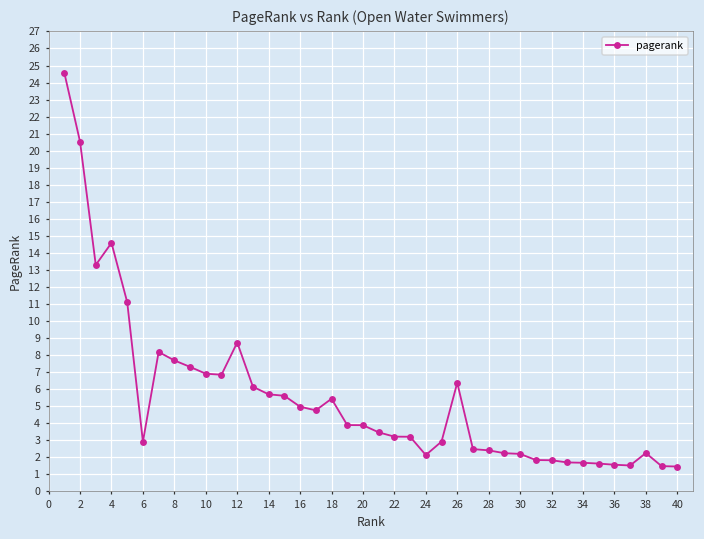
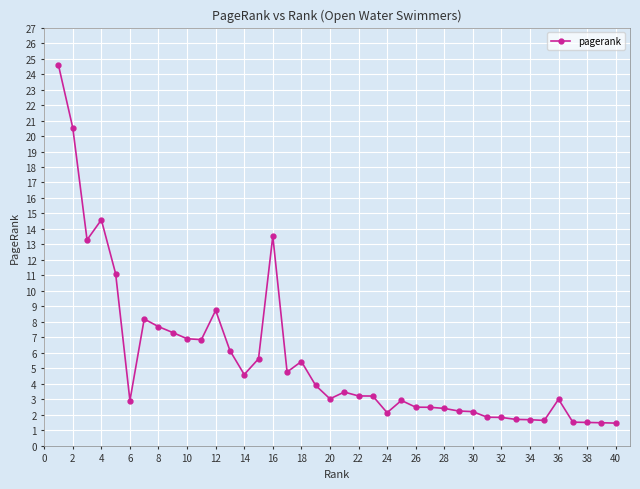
  {
    "2": 20.5,
    "4": 14.6,
    "6": 2.9,
    "8": 7.7,
    "10": 6.9,
    "12": 8.7,
-   "14": 5.7,
-   "16": 5.0,
+   "14": 4.6,
+   "16": 13.5,
    "18": 5.4,
-   "20": 3.9,
+   "20": 3.0,
    "22": 3.2,
    "24": 2.1,
-   "26": 6.4,
+   "26": 2.5,
    "28": 2.4,
    "30": 2.2,
    "32": 1.8,
    "34": 1.7,
-   "36": 1.6,
-   "38": 2.3,
+   "36": 3.0,
+   "38": 1.5,
    "40": 1.5
  }
